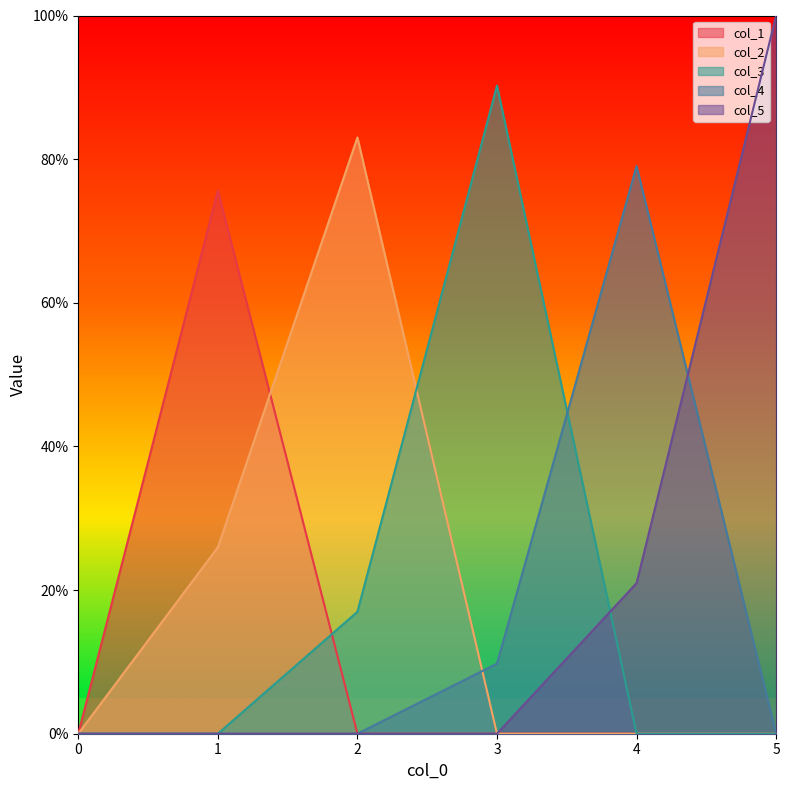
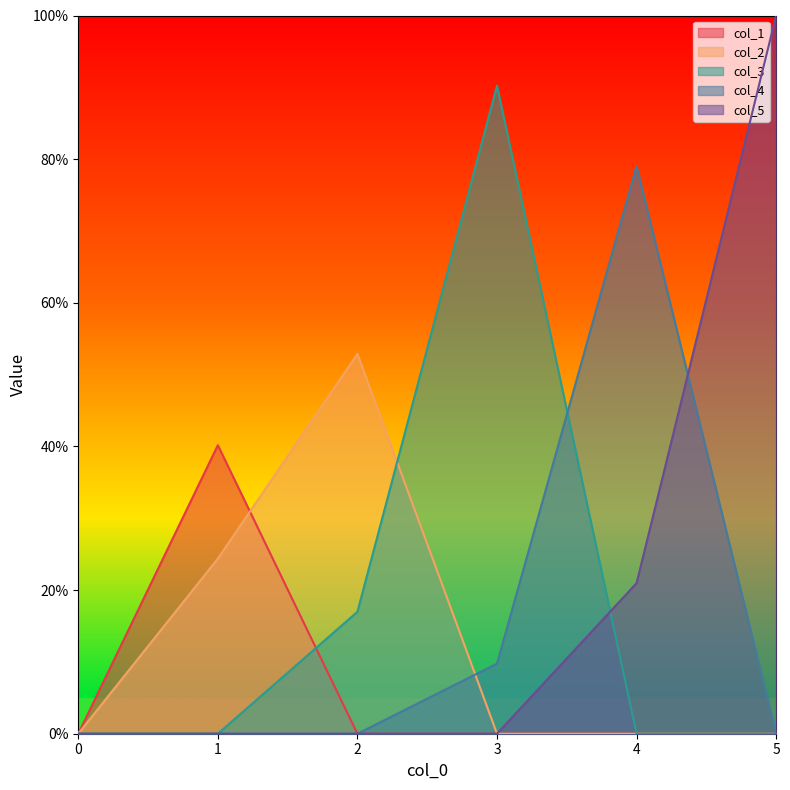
  {
    "col_1": {
-     "1": "76%"
+     "1": "40%"
    },
    "col_2": {
-     "1": "26%",
-     "2": "83%"
+     "1": "24%",
+     "2": "53%"
    }
  }
